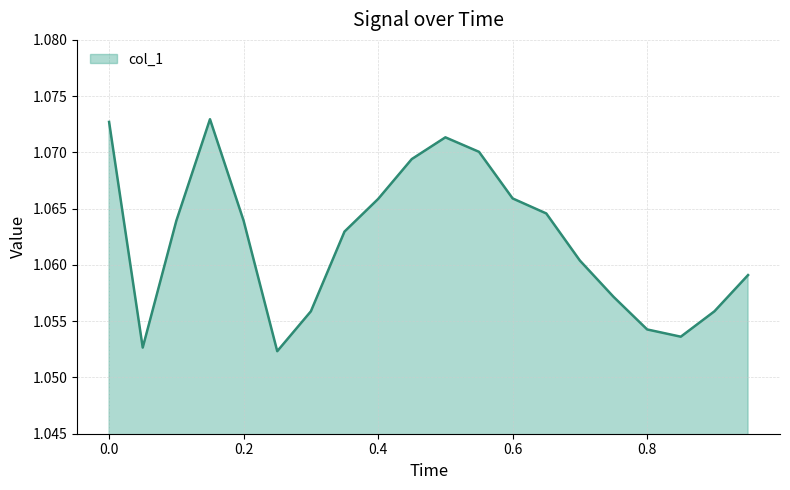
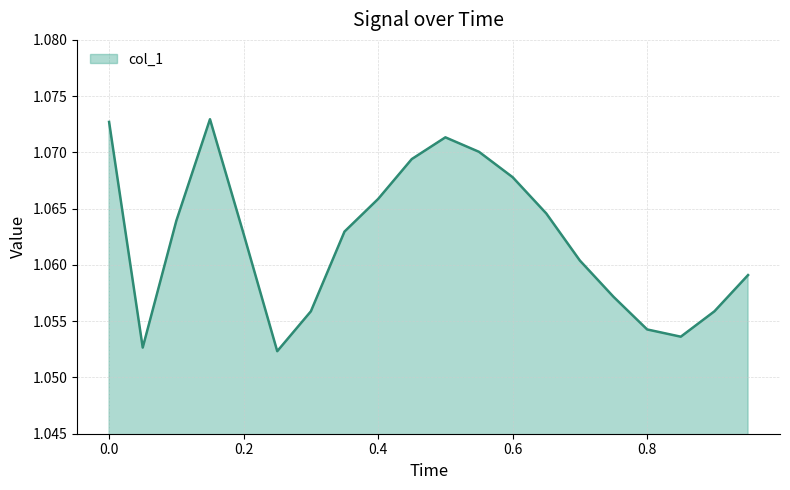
  {
    "0.0": 1.0727,
-   "0.2": 1.0639,
+   "0.2": 1.0628,
    "0.4": 1.0659,
-   "0.6": 1.0659,
+   "0.6": 1.0678,
    "0.8": 1.0543
  }
